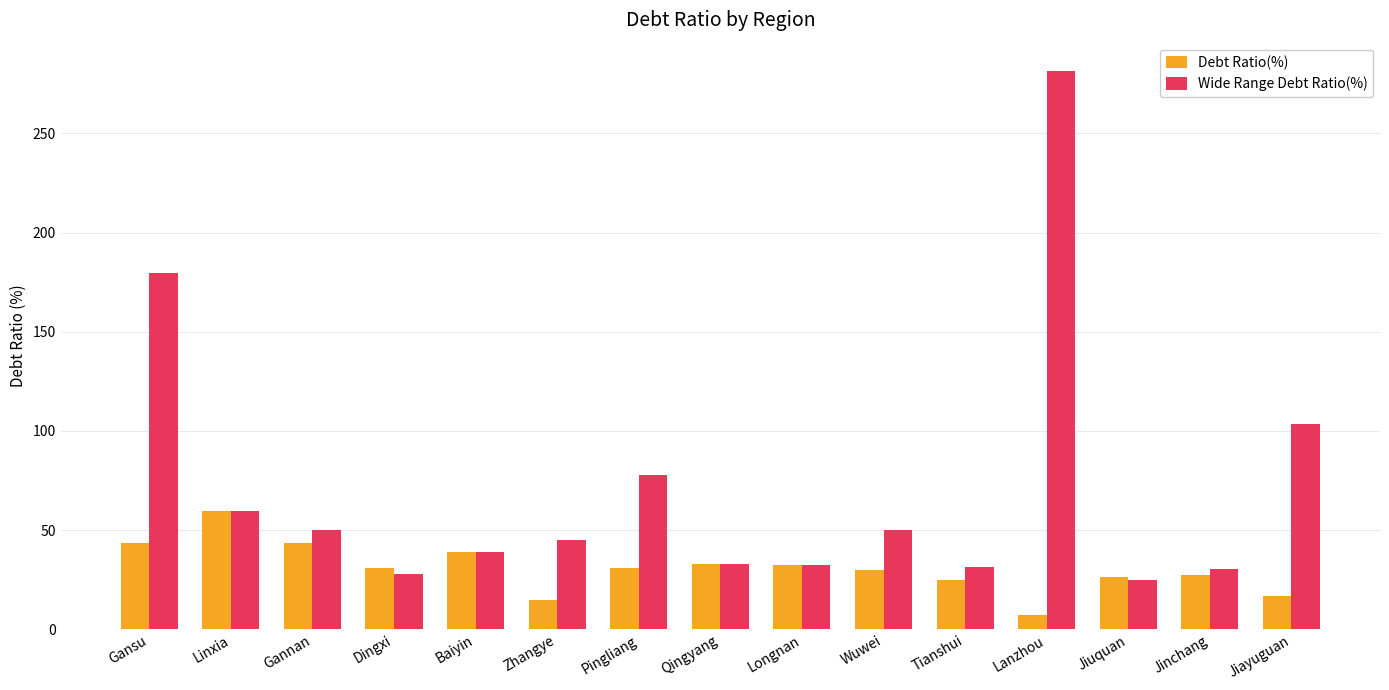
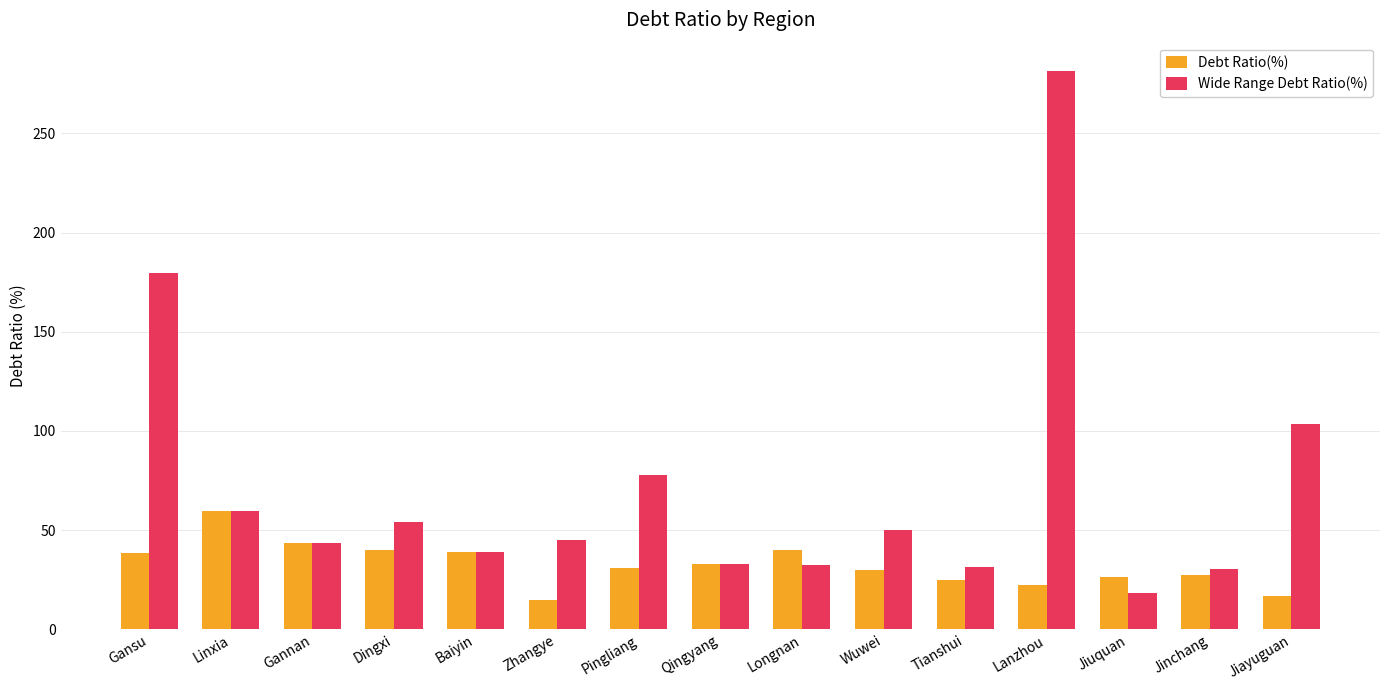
  {
    "Debt Ratio(%)": {
-     "Gansu": 44,
+     "Gansu": 39,
      "Linxia": 59,
      "Gannan": 44,
-     "Dingxi": 31,
+     "Dingxi": 40,
      "Baiyin": 39,
      "Zhangye": 15,
      "Pingliang": 31,
      "Qingyang": 33,
-     "Longnan": 32,
+     "Longnan": 40,
      "Wuwei": 30,
      "Tianshui": 25,
-     "Lanzhou": 7,
+     "Lanzhou": 22,
      "Jiuquan": 27,
      "Jinchang": 27,
      "Jiayuguan": 17
    },
    "Wide Range Debt Ratio(%)": {
      "Gansu": 180,
      "Linxia": 59,
-     "Gannan": 50,
-     "Dingxi": 28,
+     "Gannan": 44,
+     "Dingxi": 54,
      "Baiyin": 39,
      "Zhangye": 45,
      "Pingliang": 78,
      "Qingyang": 33,
      "Longnan": 32,
      "Wuwei": 50,
      "Tianshui": 31,
      "Lanzhou": 282,
-     "Jiuquan": 25,
+     "Jiuquan": 18,
      "Jinchang": 30,
      "Jiayuguan": 104
    }
  }
